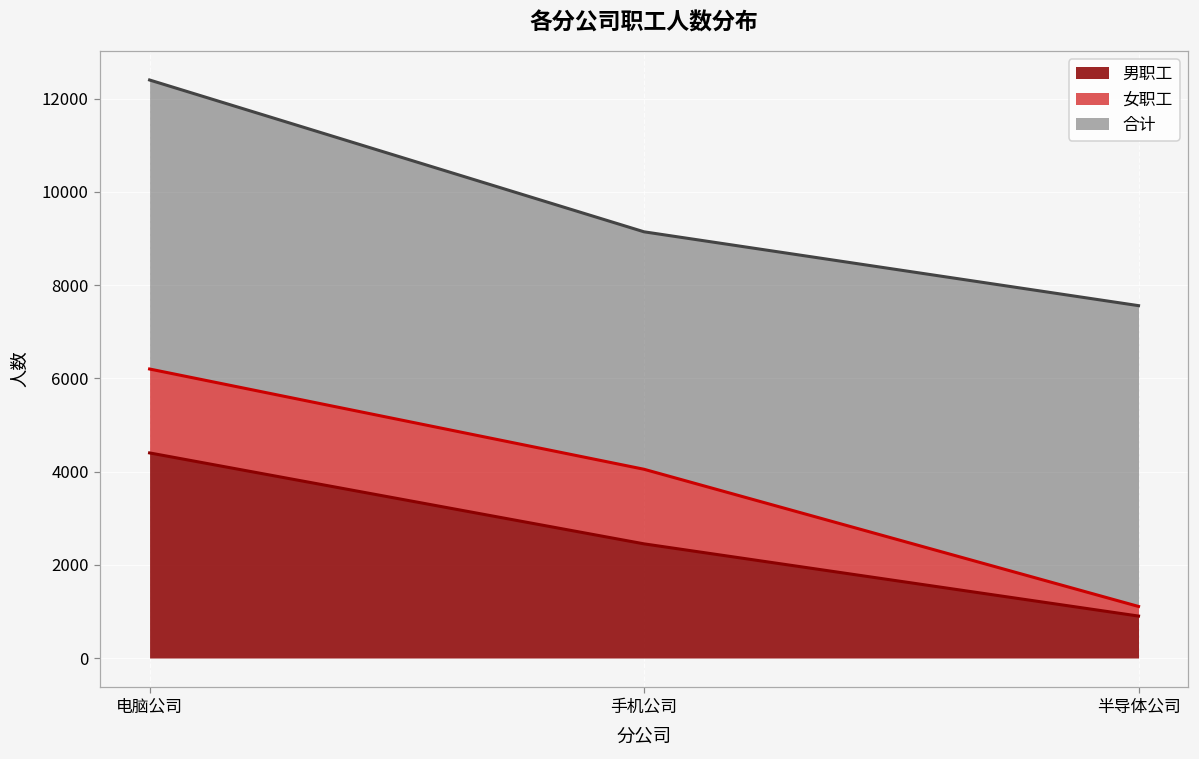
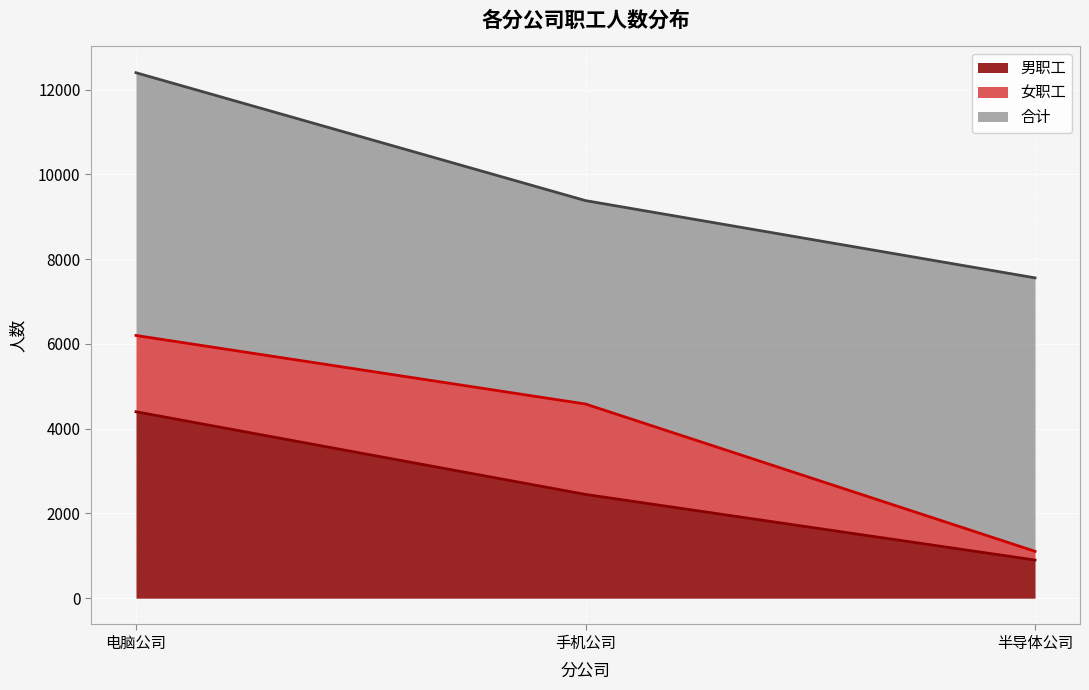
  {
    "男职工": {
      "电脑公司": 4400,
      "手机公司": 2400,
      "半导体公司": 900
    },
    "女职工": {
      "电脑公司": 1800,
-     "手机公司": 1600,
+     "手机公司": 2100,
      "半导体公司": 200
    },
    "合计": {
      "电脑公司": 6200,
-     "手机公司": 5100,
+     "手机公司": 4800,
      "半导体公司": 6500
    }
  }
